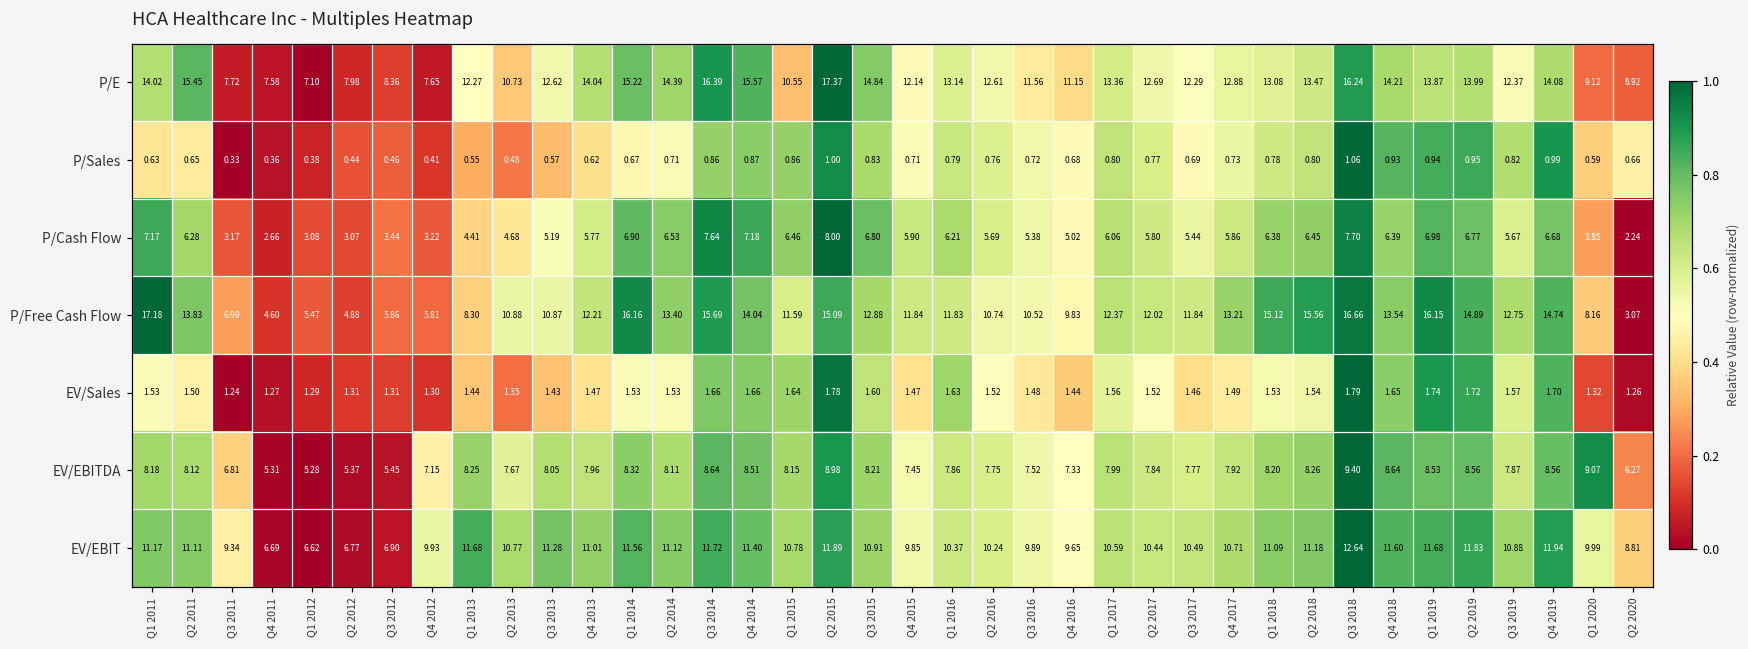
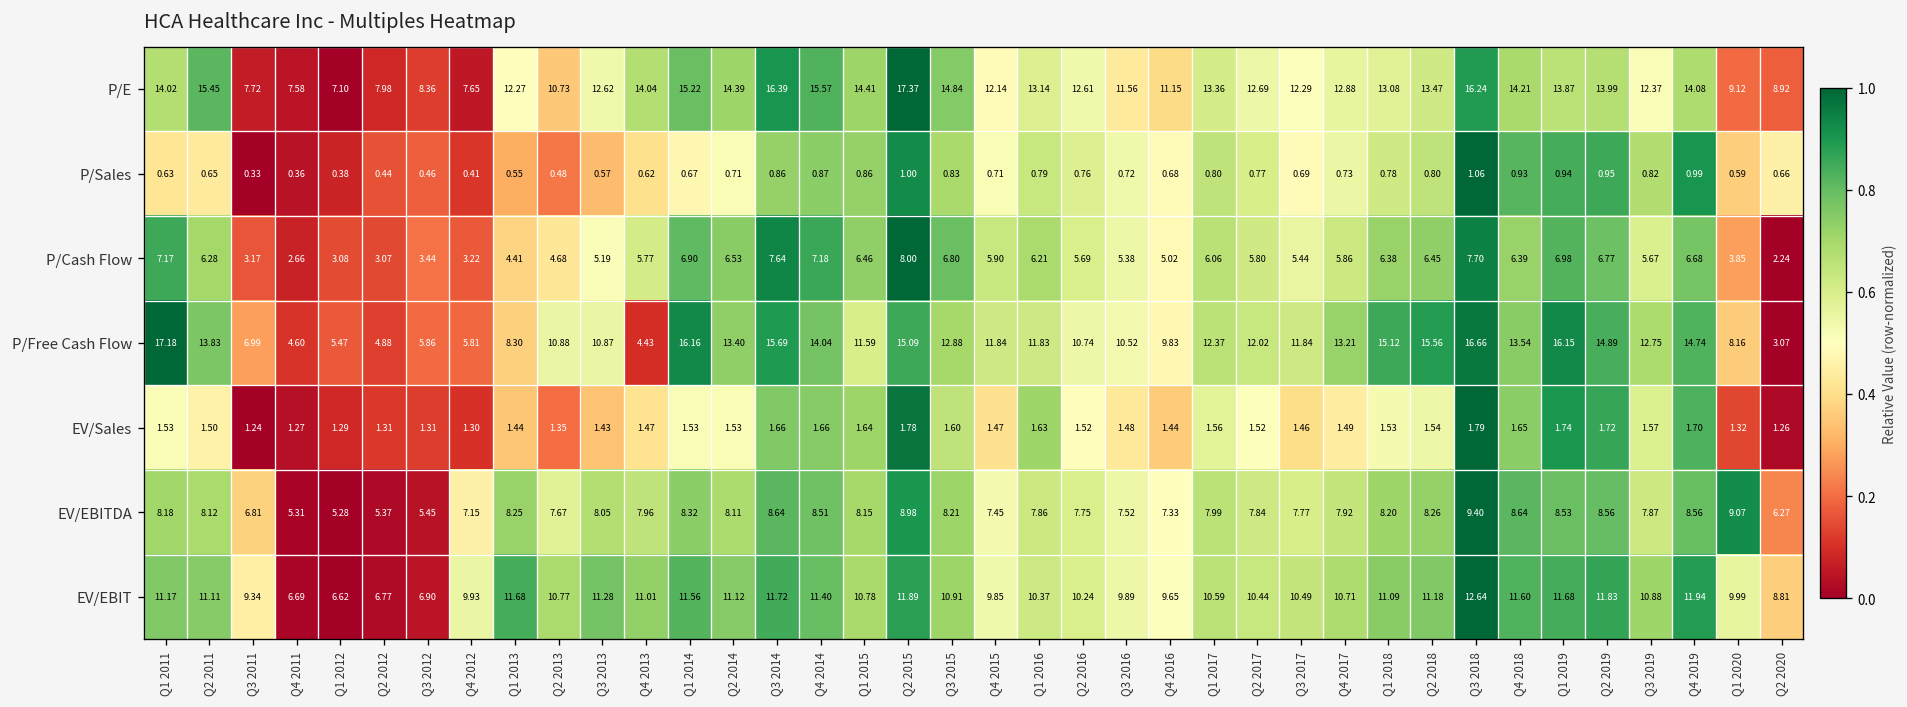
  {
    "P/E": {
      "Q1 2011": 14.02,
      "Q2 2011": 15.45,
      "Q3 2011": 7.72,
      "Q4 2011": 7.58,
      "Q1 2012": 7.10,
      "Q2 2012": 7.98,
      "Q3 2012": 8.36,
      "Q4 2012": 7.65,
      "Q1 2013": 12.27,
      "Q2 2013": 10.73,
      "Q3 2013": 12.62,
      "Q4 2013": 14.04,
      "Q1 2014": 15.22,
      "Q2 2014": 14.39,
      "Q3 2014": 16.39,
      "Q4 2014": 15.57,
-     "Q1 2015": 10.55,
+     "Q1 2015": 14.41,
      "Q2 2015": 17.37,
      "Q3 2015": 14.84,
      "Q4 2015": 12.14,
      "Q1 2016": 13.14,
      "Q2 2016": 12.61,
      "Q3 2016": 11.56,
      "Q4 2016": 11.15,
      "Q1 2017": 13.36,
      "Q2 2017": 12.69,
      "Q3 2017": 12.29,
      "Q4 2017": 12.88,
      "Q1 2018": 13.08,
      "Q2 2018": 13.47,
      "Q3 2018": 16.24,
      "Q4 2018": 14.21,
      "Q1 2019": 13.87,
      "Q2 2019": 13.99,
      "Q3 2019": 12.37,
      "Q4 2019": 14.08,
      "Q1 2020": 9.12,
      "Q2 2020": 8.92
    },
    "P/Free Cash Flow": {
      "Q1 2011": 17.18,
      "Q2 2011": 13.83,
      "Q3 2011": 6.99,
      "Q4 2011": 4.60,
      "Q1 2012": 5.47,
      "Q2 2012": 4.88,
      "Q3 2012": 5.86,
      "Q4 2012": 5.81,
      "Q1 2013": 8.30,
      "Q2 2013": 10.88,
      "Q3 2013": 10.87,
-     "Q4 2013": 12.21,
+     "Q4 2013": 4.43,
      "Q1 2014": 16.16,
      "Q2 2014": 13.40,
      "Q3 2014": 15.69,
      "Q4 2014": 14.04,
      "Q1 2015": 11.59,
      "Q2 2015": 15.09,
      "Q3 2015": 12.88,
      "Q4 2015": 11.84,
      "Q1 2016": 11.83,
      "Q2 2016": 10.74,
      "Q3 2016": 10.52,
      "Q4 2016": 9.83,
      "Q1 2017": 12.37,
      "Q2 2017": 12.02,
      "Q3 2017": 11.84,
      "Q4 2017": 13.21,
      "Q1 2018": 15.12,
      "Q2 2018": 15.56,
      "Q3 2018": 16.66,
      "Q4 2018": 13.54,
      "Q1 2019": 16.15,
      "Q2 2019": 14.89,
      "Q3 2019": 12.75,
      "Q4 2019": 14.74,
      "Q1 2020": 8.16,
      "Q2 2020": 3.07
    }
  }
